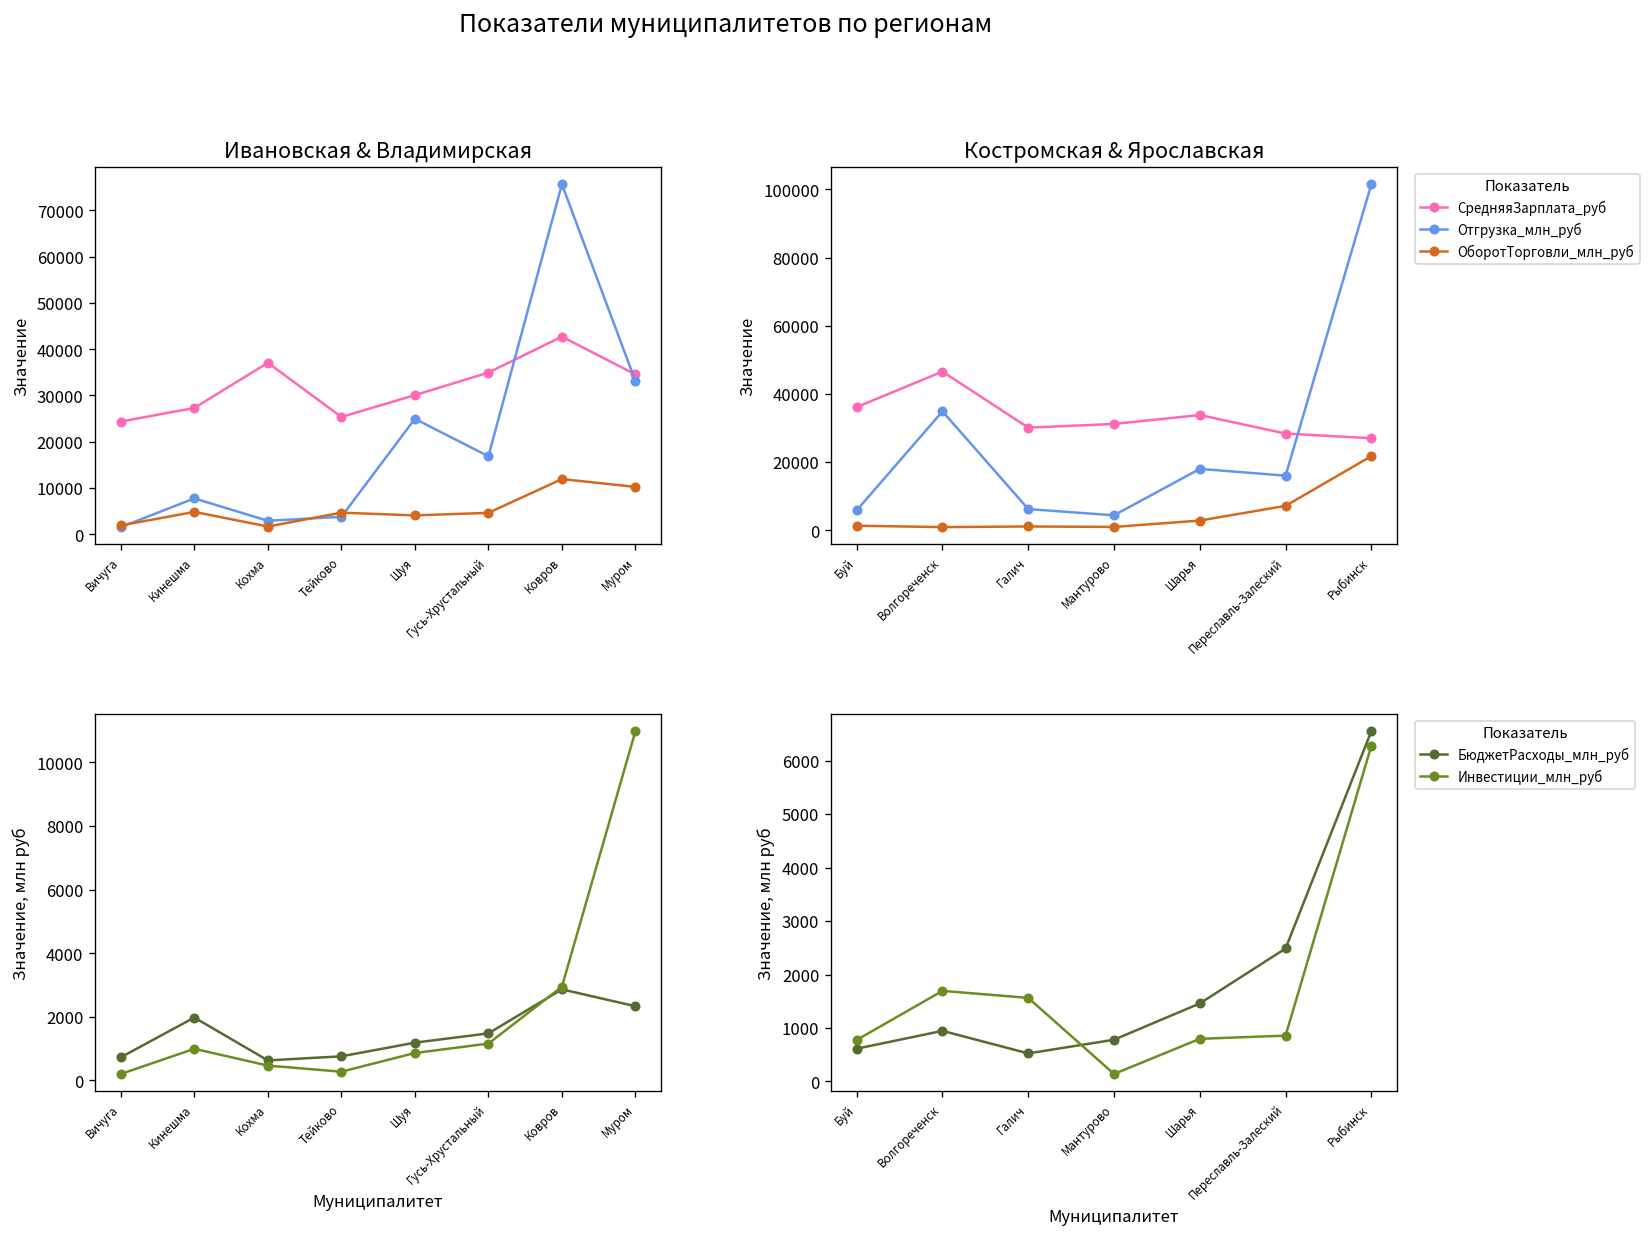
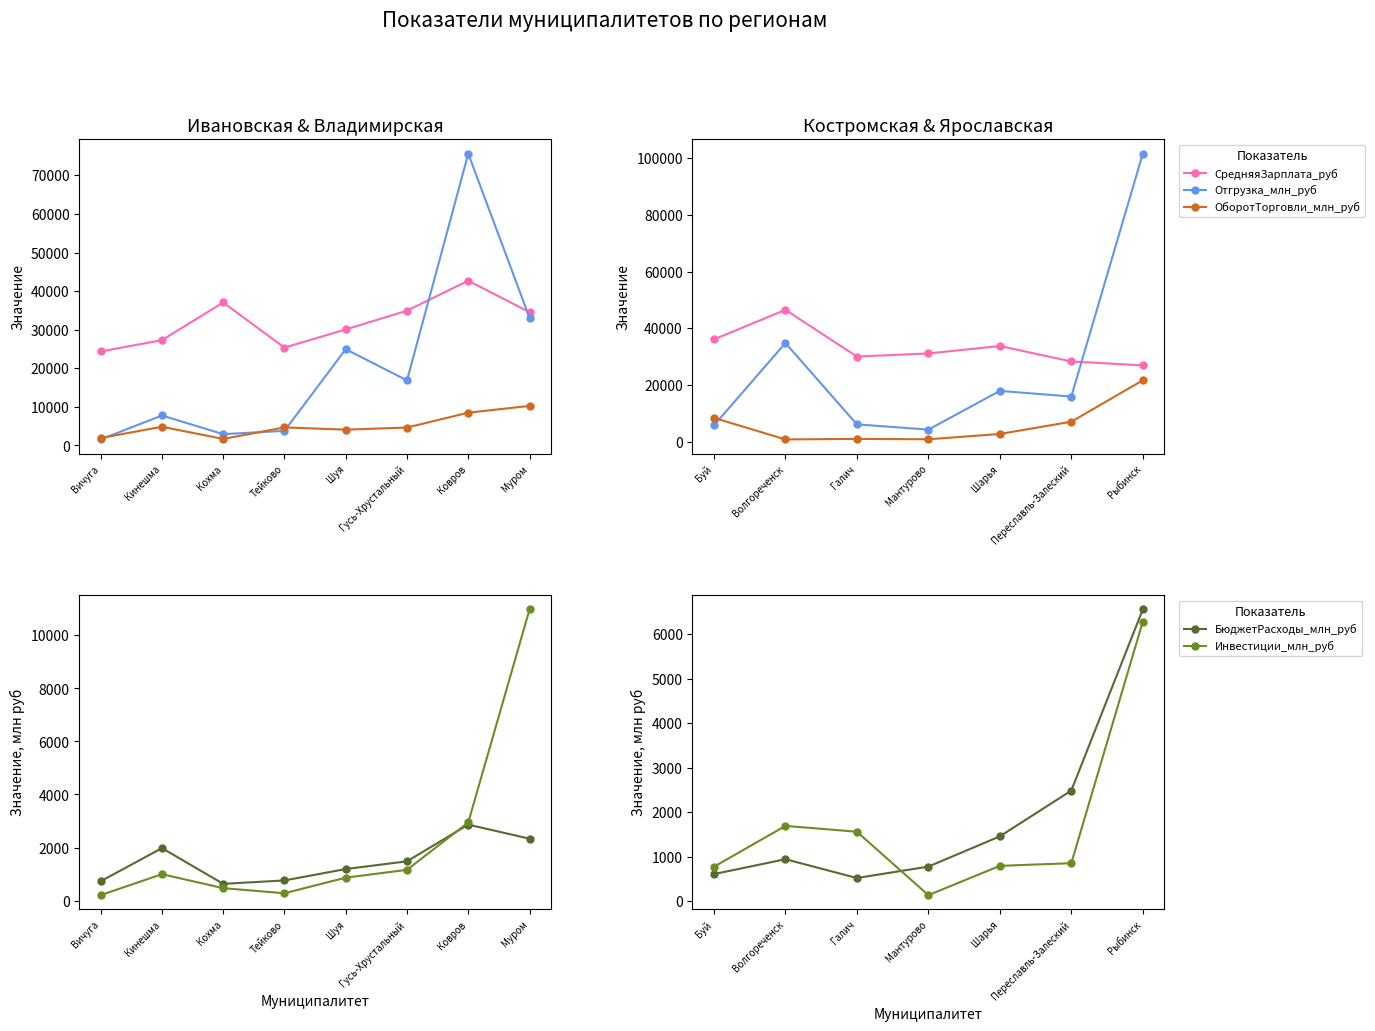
  {
    "Ивановская & Владимирская": {
      "СредняяЗарплата_руб": {
        "Вичуга": 24000,
        "Кинешма": 27000,
        "Кохма": 37000,
        "Тейково": 25000,
        "Шуя": 30000,
        "Гусь-Хрустальный": 35000,
        "Ковров": 43000,
        "Муром": 35000
      },
      "Отгрузка_млн_руб": {
        "Кинешма": 8000,
        "Кохма": 3000,
        "Тейково": 4000,
        "Шуя": 25000,
        "Гусь-Хрустальный": 17000,
        "Ковров": 76000,
        "Муром": 33000
      },
      "ОборотТорговли_млн_руб": {
        "Кинешма": 5000,
        "Кохма": 2000,
        "Тейково": 5000,
        "Шуя": 4000,
        "Гусь-Хрустальный": 5000,
-       "Ковров": 12000,
+       "Ковров": 9000,
        "Муром": 10000
      }
    },
    "Костромская & Ярославская": {
      "СредняяЗарплата_руб": {
        "Буй": 36000,
        "Волгореченск": 47000,
        "Галич": 30000,
        "Мантурово": 31000,
        "Шарья": 34000,
        "Переславль-Залеский": 28000,
        "Рыбинск": 27000
      },
      "Отгрузка_млн_руб": {
        "Буй": 6000,
        "Волгореченск": 35000,
        "Галич": 6000,
        "Мантурово": 4000,
        "Шарья": 18000,
        "Переславль-Залеский": 16000,
        "Рыбинск": 101000
      },
      "ОборотТорговли_млн_руб": {
-       "Буй": 1000,
+       "Буй": 9000,
        "Волгореченск": 1000,
        "Галич": 1000,
        "Мантурово": 1000,
        "Шарья": 3000,
        "Переславль-Залеский": 7000,
        "Рыбинск": 22000
      }
    }
  }
